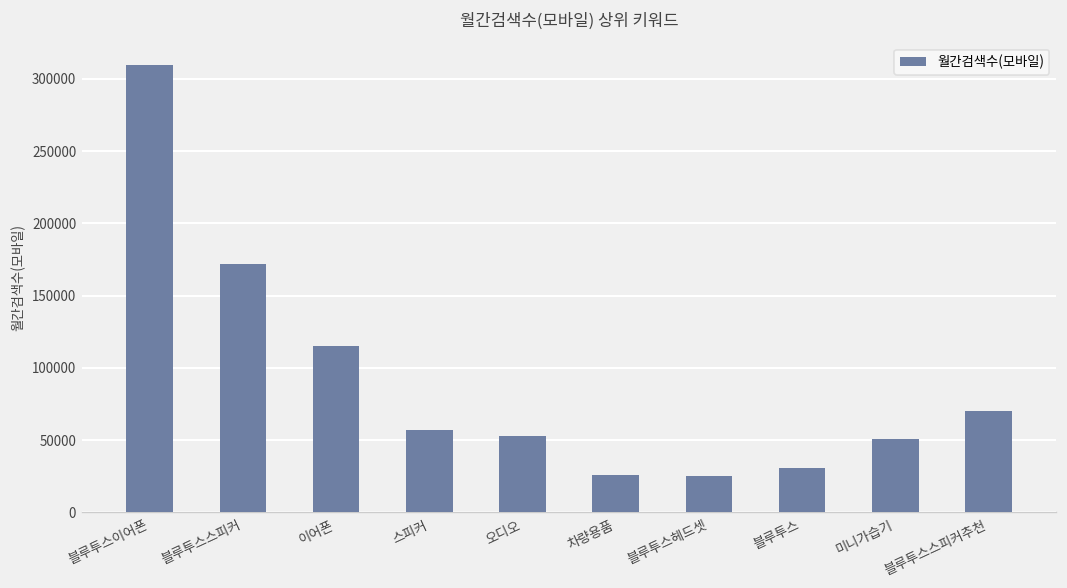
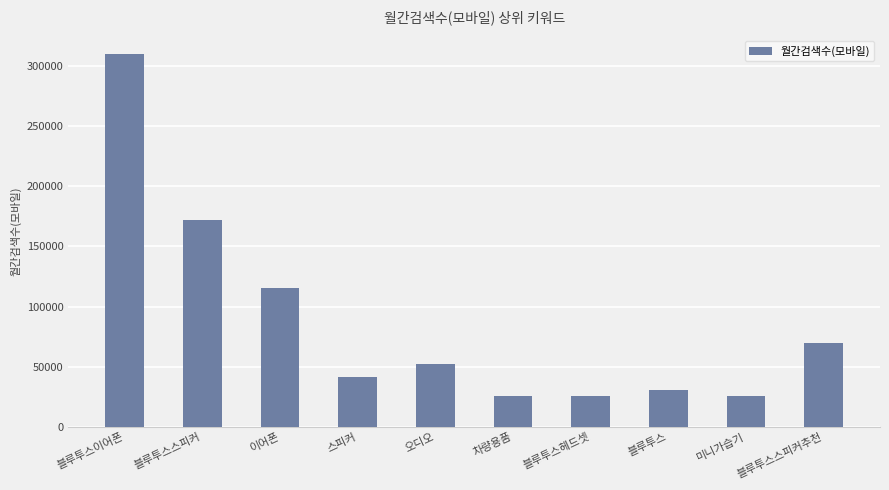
  {
    "블루투스이어폰": 309000,
    "블루투스스피커": 172000,
    "이어폰": 115000,
-   "스피커": 57000,
+   "스피커": 41000,
    "오디오": 53000,
    "차량용품": 26000,
    "블루투스헤드셋": 26000,
    "블루투스": 31000,
-   "미니가습기": 50000,
+   "미니가습기": 26000,
    "블루투스스피커추천": 70000
  }
